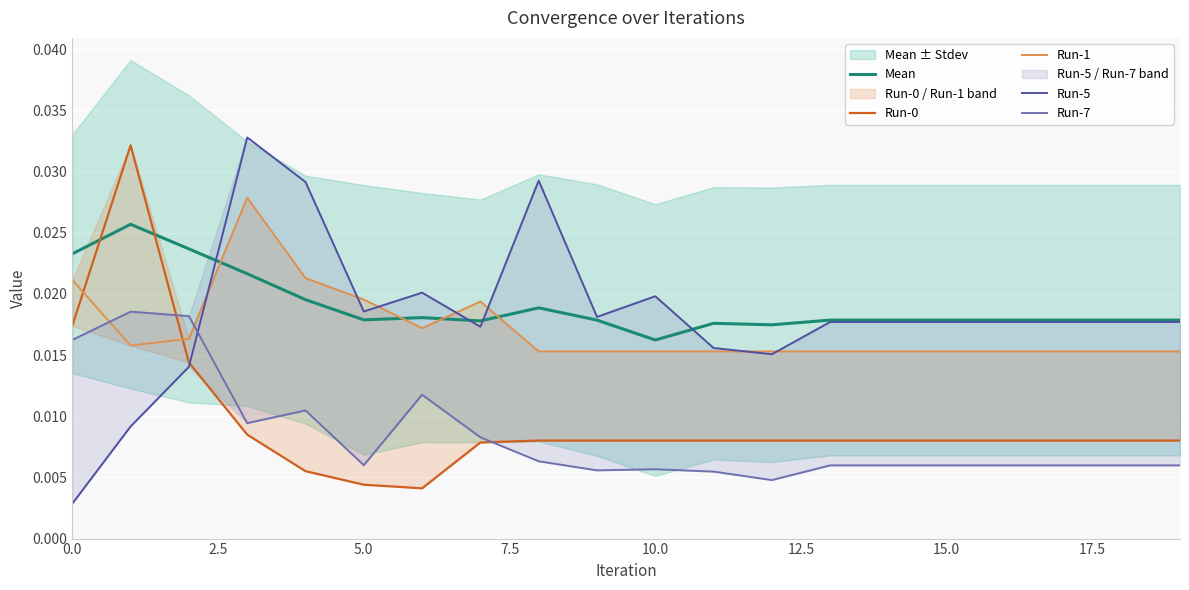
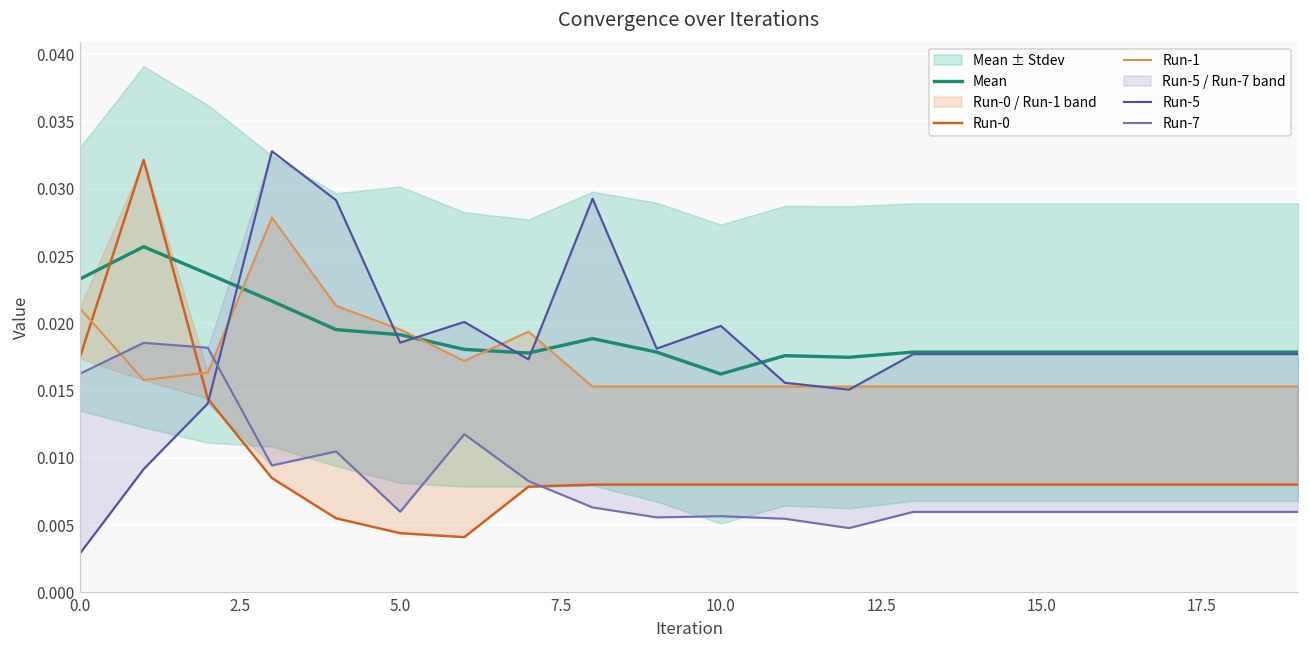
  {
    "Mean": {
      "0.0": 0.0233,
-     "5.0": 0.0179,
+     "5.0": 0.0192,
      "10.0": 0.0162
    }
  }
